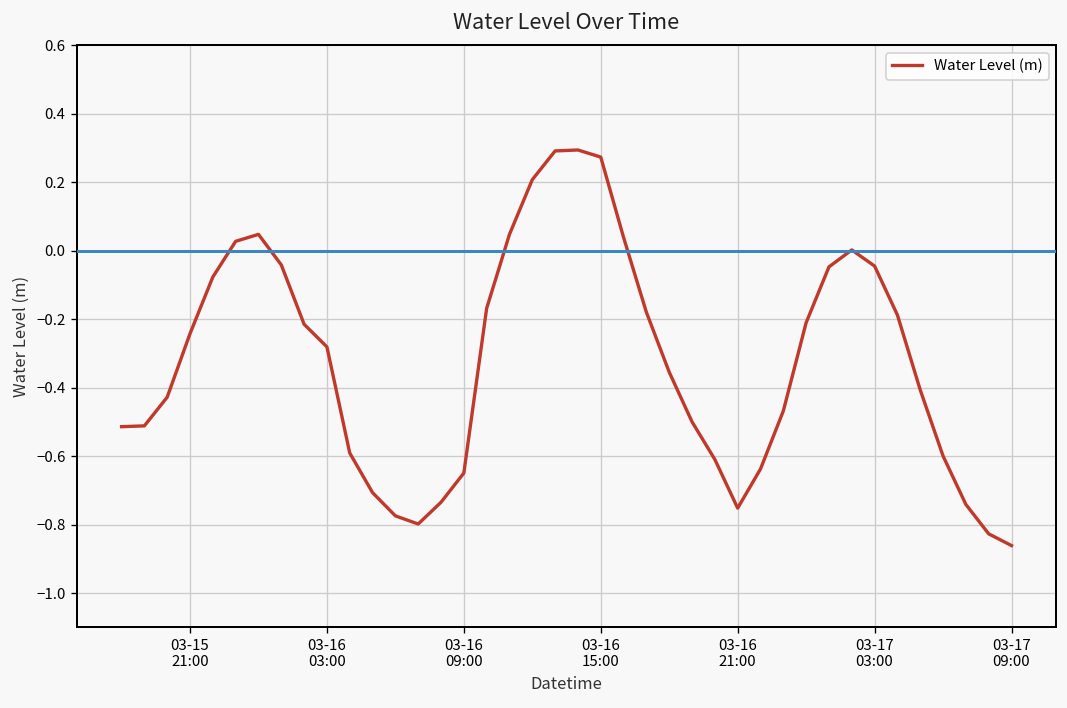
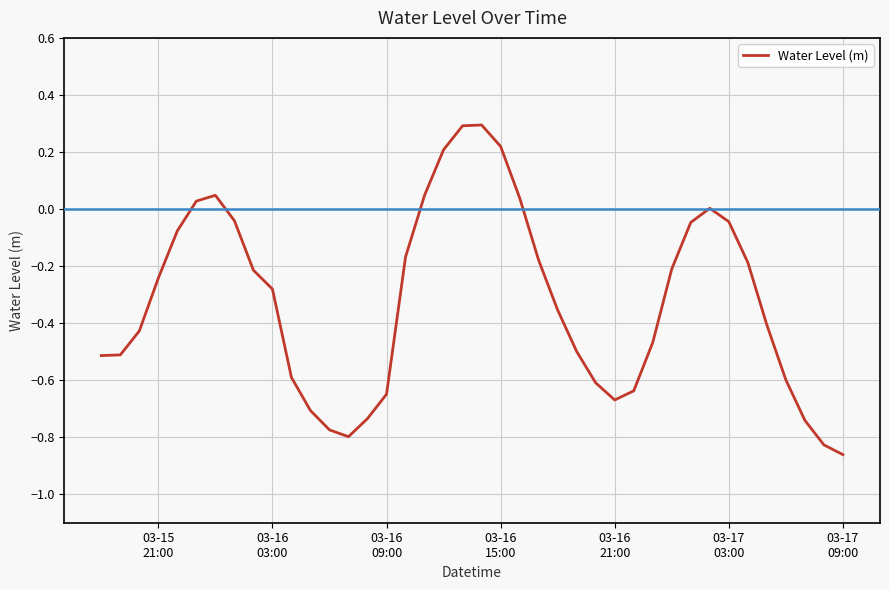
  {
    "03-15 21:00": -0.24,
    "03-16 03:00": -0.28,
    "03-16 09:00": -0.65,
-   "03-16 15:00": 0.27,
-   "03-16 21:00": -0.75,
+   "03-16 15:00": 0.22,
+   "03-16 21:00": -0.67,
    "03-17 03:00": -0.04,
    "03-17 09:00": -0.86
  }
